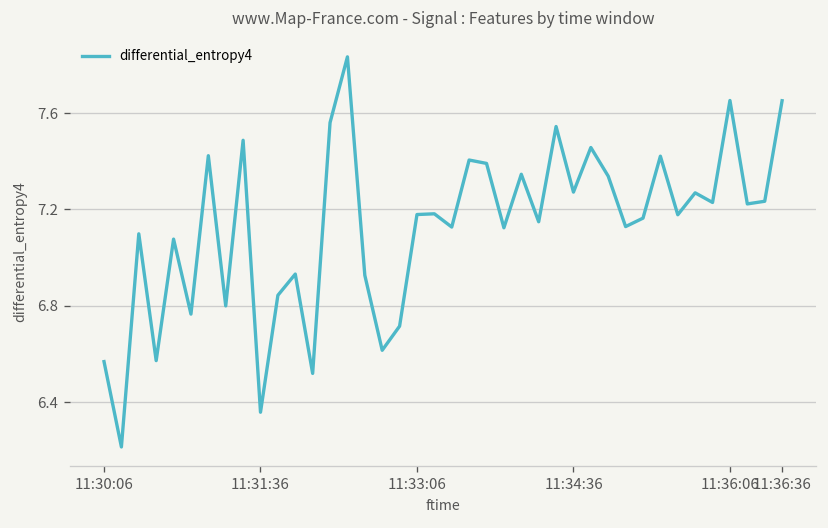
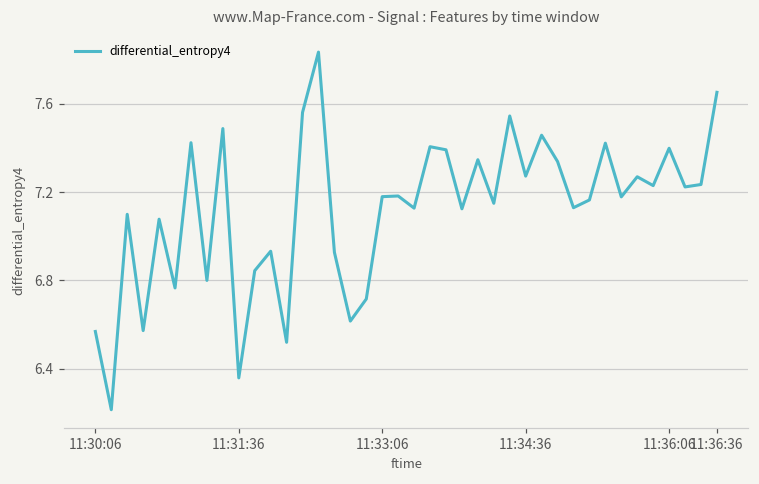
  {
    "11:30:06": 6.57,
    "11:31:36": 6.36,
    "11:33:06": 7.18,
    "11:34:36": 7.27,
-   "11:36:06": 7.65,
+   "11:36:06": 7.40,
    "11:36:36": 7.65
  }
